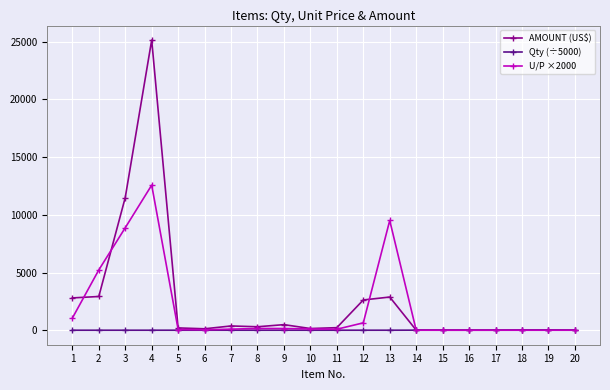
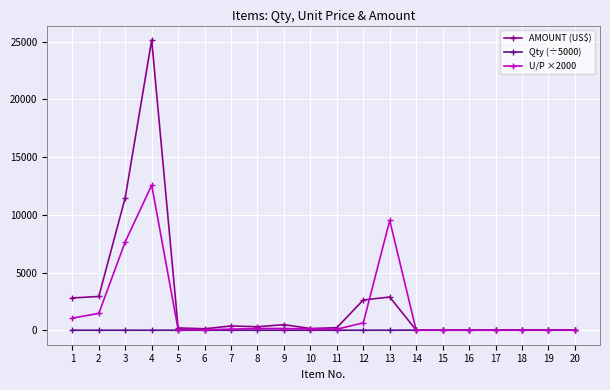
  {
    "U/P ×2000": {
      "1": 1000,
-     "2": 5200,
-     "3": 8900,
+     "2": 1500,
+     "3": 7700,
      "4": 12600,
      "12": 600,
      "13": 9500
    }
  }
